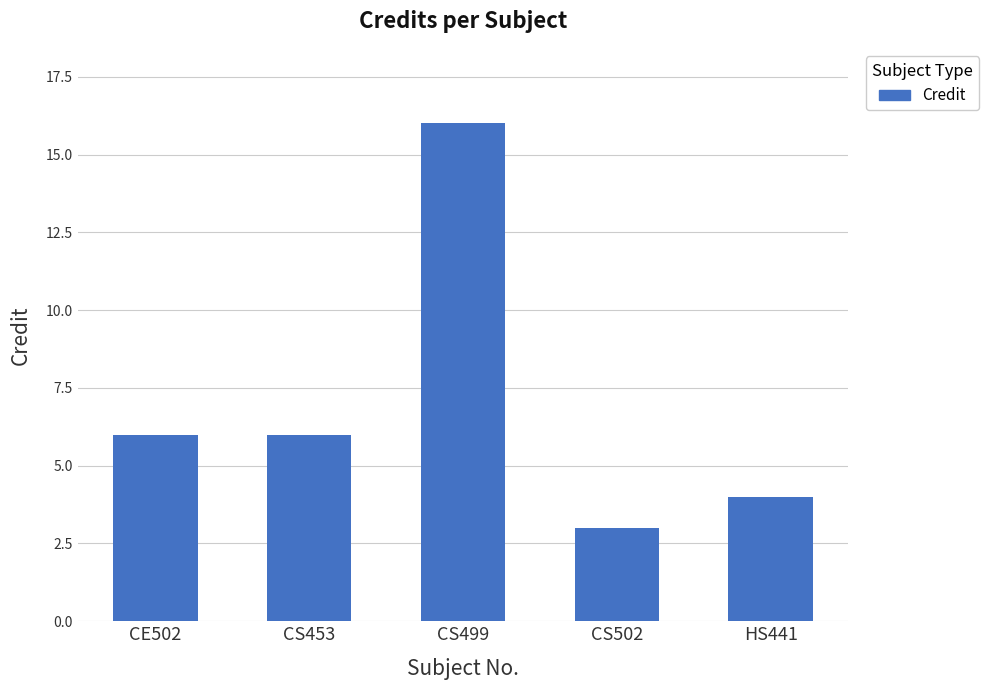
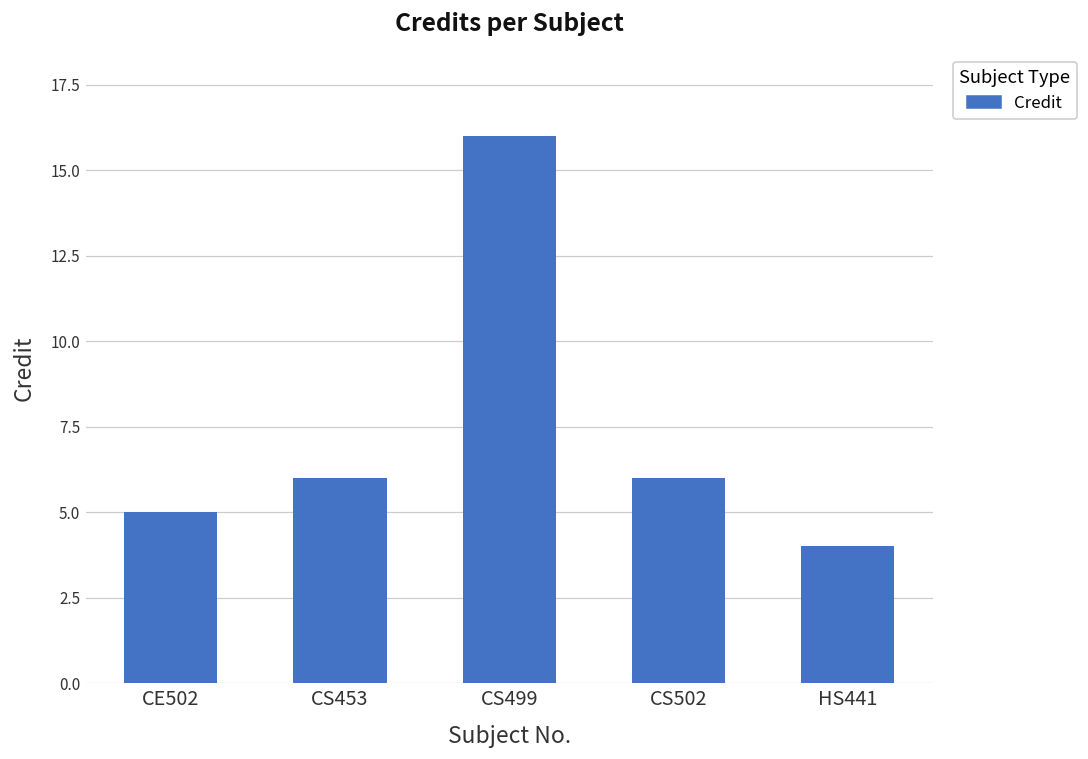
  {
-   "CE502": 6,
+   "CE502": 5,
    "CS453": 6,
    "CS499": 16,
-   "CS502": 3,
+   "CS502": 6,
    "HS441": 4
  }
